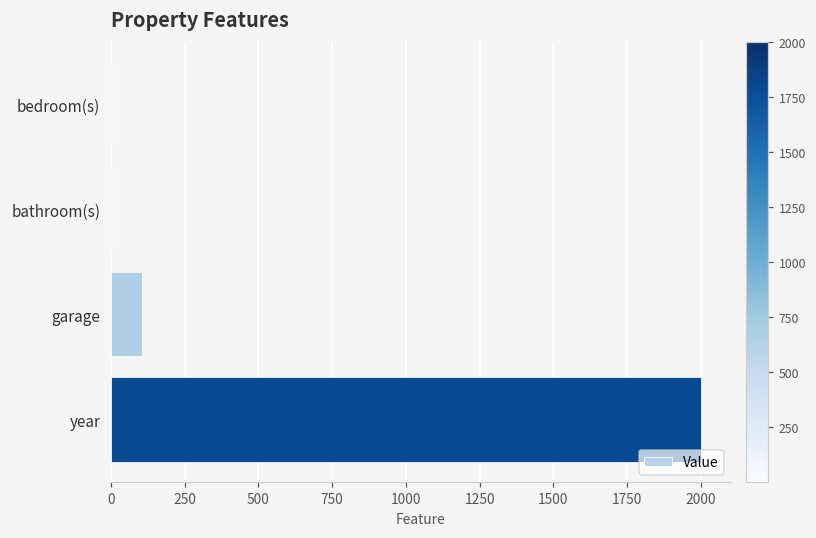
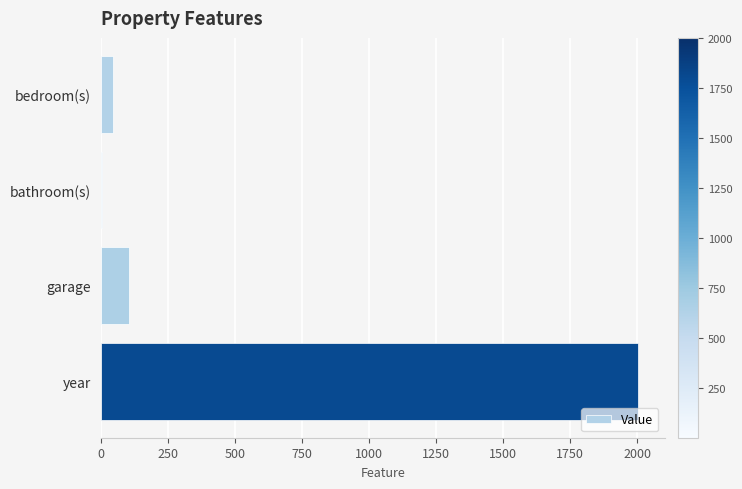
  {
-   "bedroom(s)": 0,
+   "bedroom(s)": 50,
    "garage": 100,
    "year": 2000
  }
